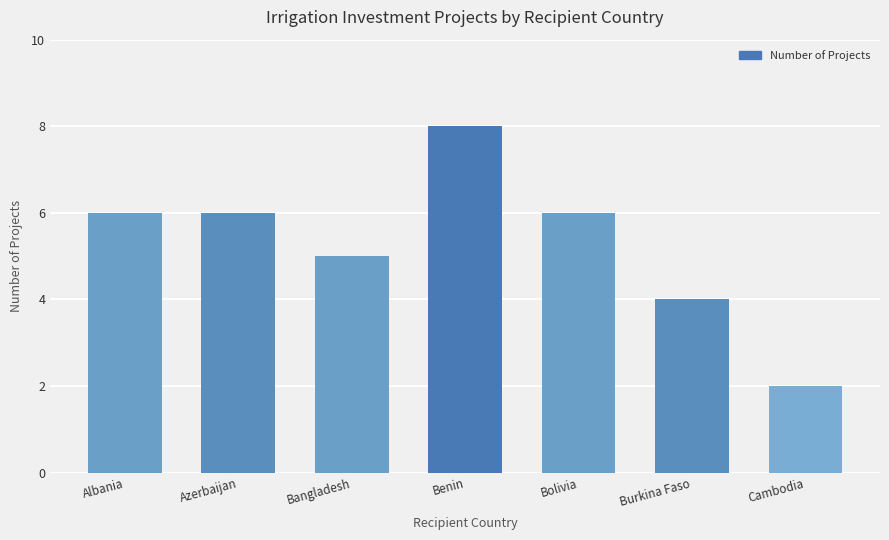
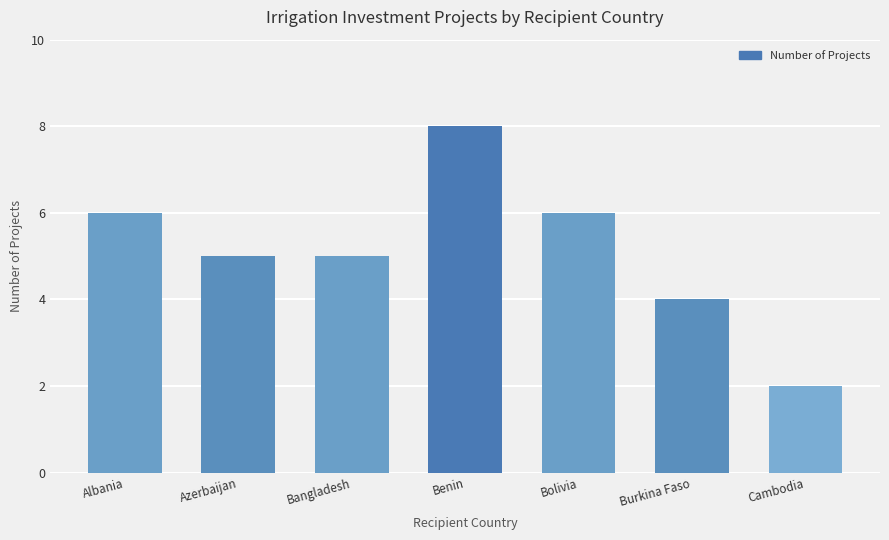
  {
    "Albania": 6,
-   "Azerbaijan": 6,
+   "Azerbaijan": 5,
    "Bangladesh": 5,
    "Benin": 8,
    "Bolivia": 6,
    "Burkina Faso": 4,
    "Cambodia": 2
  }
